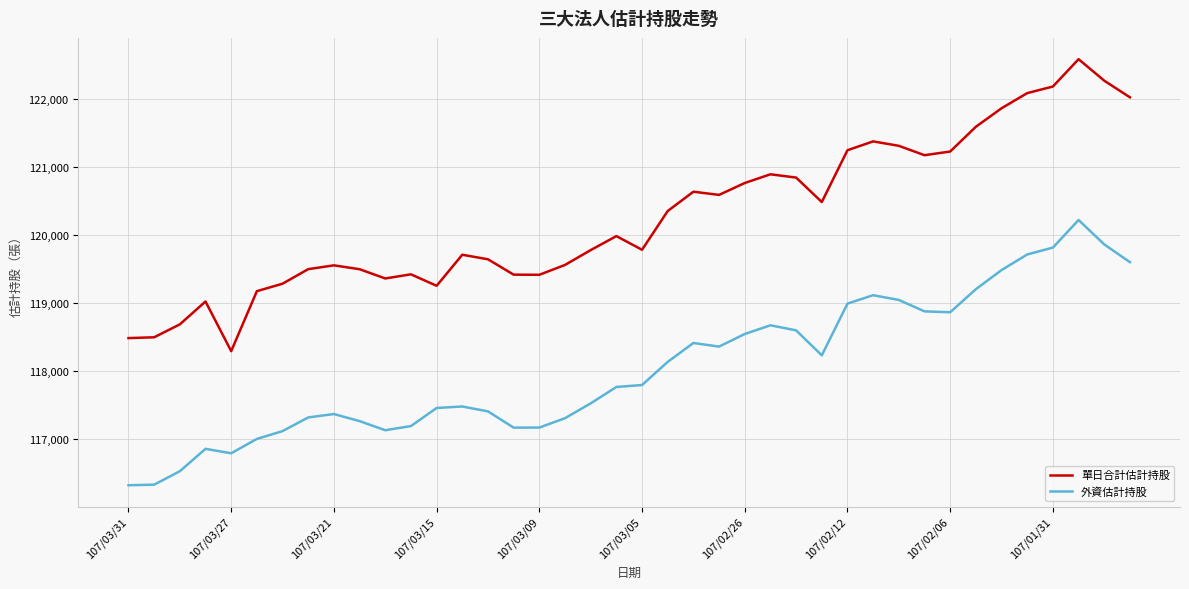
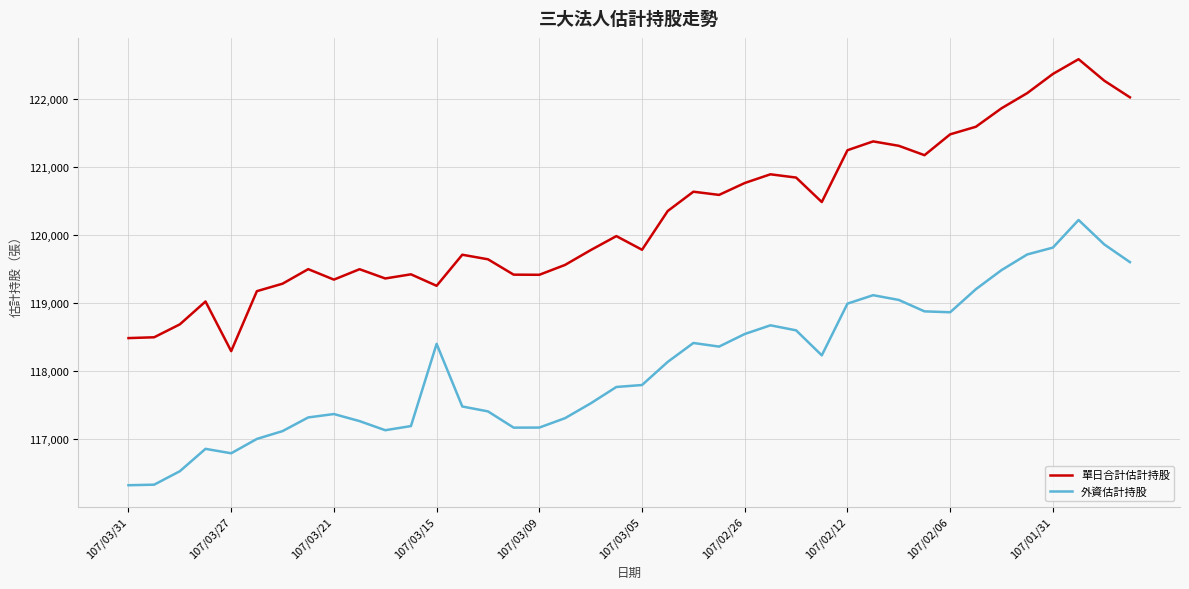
  {
    "單日合計估計持股": {
      "107/03/31": "118,500",
      "107/03/27": "118,300",
-     "107/03/21": "119,600",
+     "107/03/21": "119,300",
      "107/03/15": "119,300",
      "107/03/09": "119,400",
      "107/03/05": "119,800",
      "107/02/26": "120,800",
      "107/02/12": "121,200",
-     "107/02/06": "121,200",
-     "107/01/31": "122,200"
+     "107/02/06": "121,500",
+     "107/01/31": "122,400"
    },
    "外資估計持股": {
      "107/03/31": "116,300",
      "107/03/27": "116,800",
      "107/03/21": "117,400",
-     "107/03/15": "117,500",
+     "107/03/15": "118,400",
      "107/03/09": "117,200",
      "107/03/05": "117,800",
      "107/02/26": "118,500",
      "107/02/12": "119,000",
      "107/02/06": "118,900",
      "107/01/31": "119,800"
    }
  }
